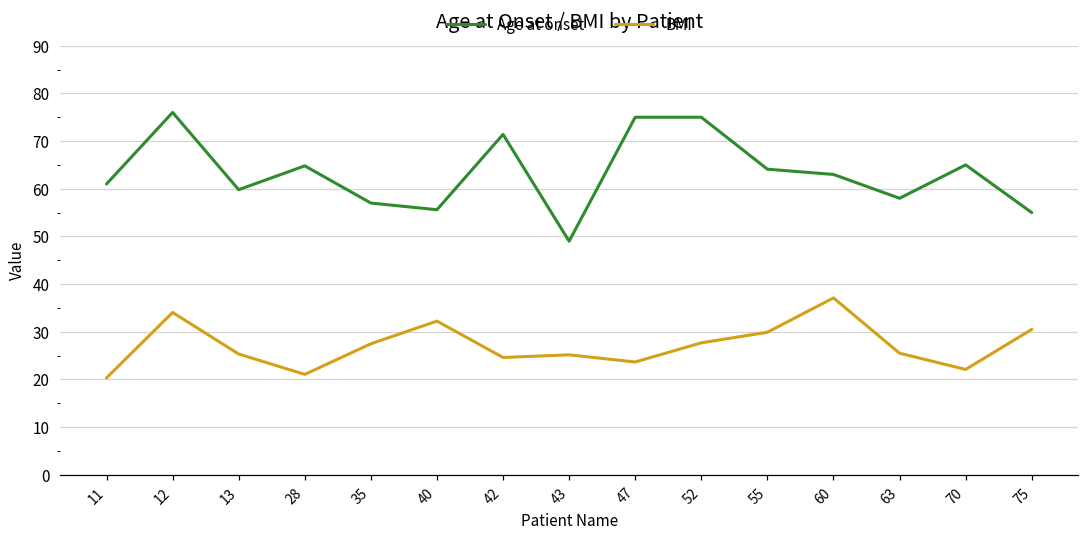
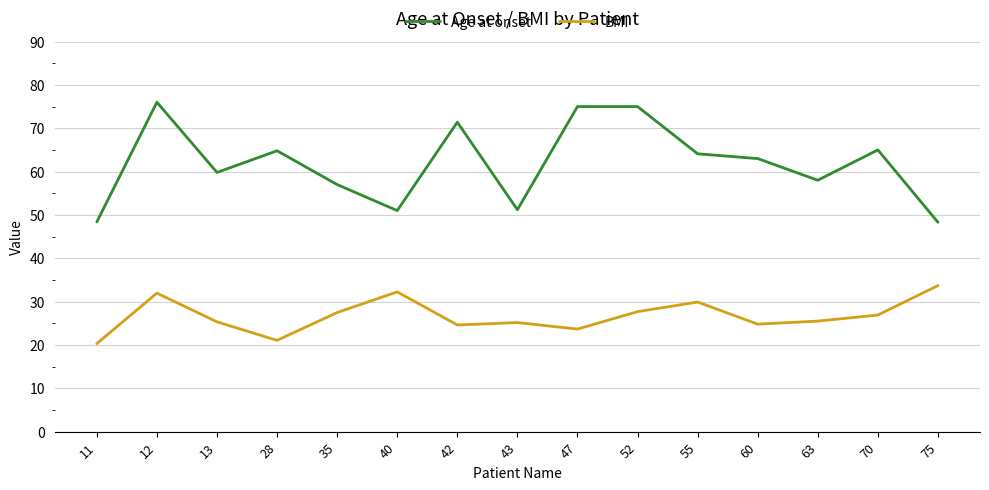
  {
    "Age at onset": {
-     "11": 61,
+     "11": 48,
      "12": 76,
      "13": 60,
      "28": 65,
      "35": 57,
-     "40": 56,
+     "40": 51,
      "42": 71,
-     "43": 49,
+     "43": 51,
      "47": 75,
      "52": 75,
      "55": 64,
      "60": 63,
      "63": 58,
      "70": 65,
-     "75": 55
+     "75": 48
    },
    "BMI": {
      "11": 20,
-     "12": 34,
+     "12": 32,
      "13": 25,
      "28": 21,
      "35": 27,
      "40": 32,
      "42": 25,
      "43": 25,
      "47": 24,
      "52": 28,
      "55": 30,
-     "60": 37,
+     "60": 25,
      "63": 26,
-     "70": 22,
-     "75": 31
+     "70": 27,
+     "75": 34
    }
  }
